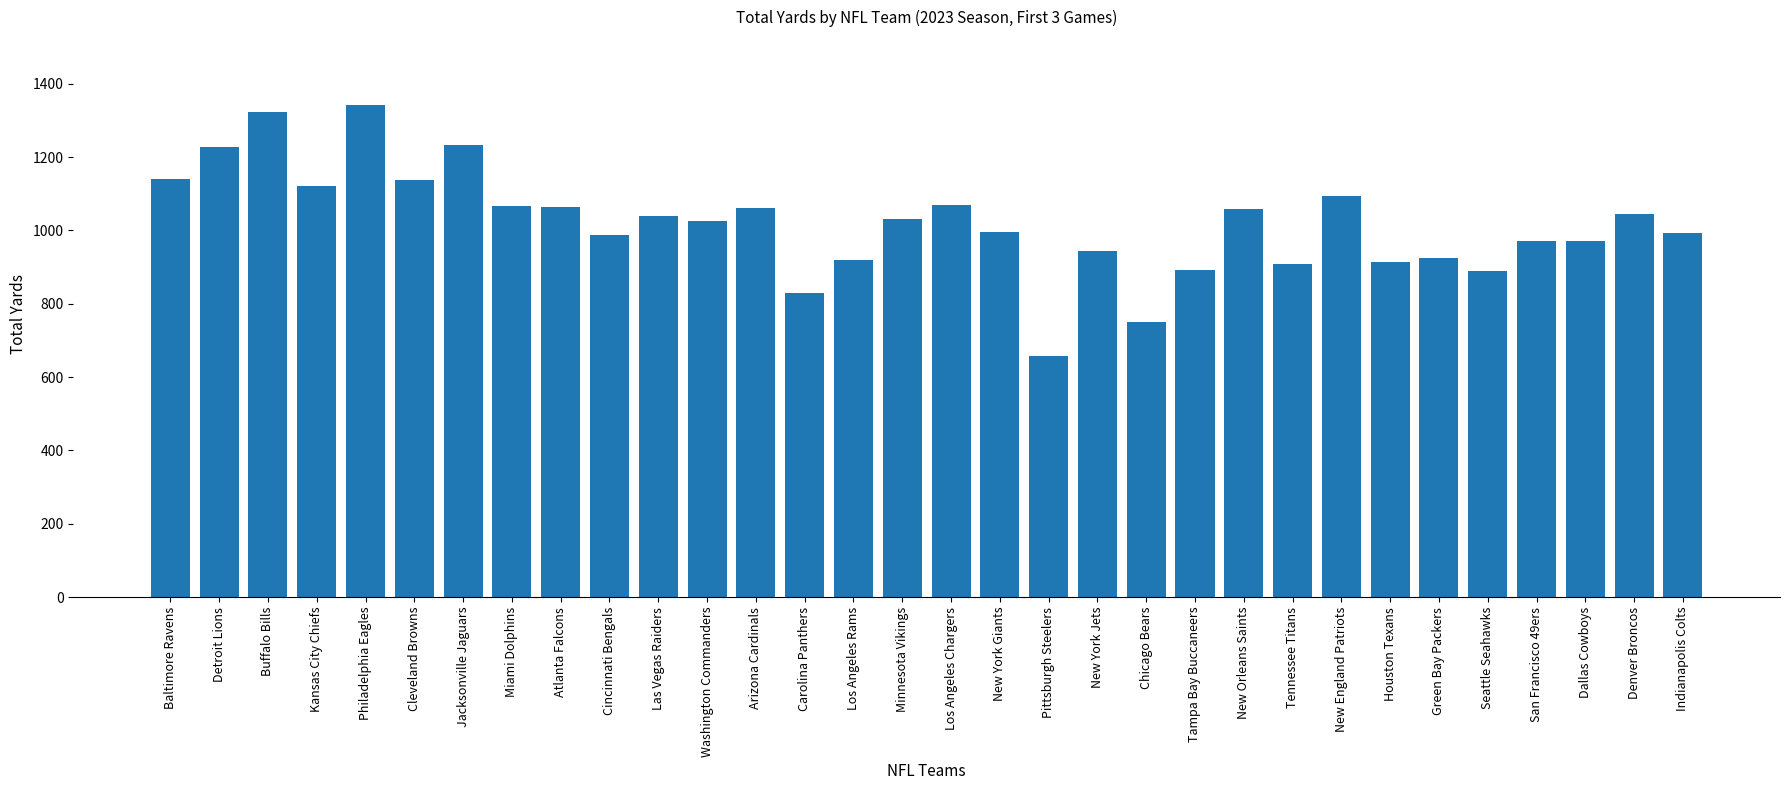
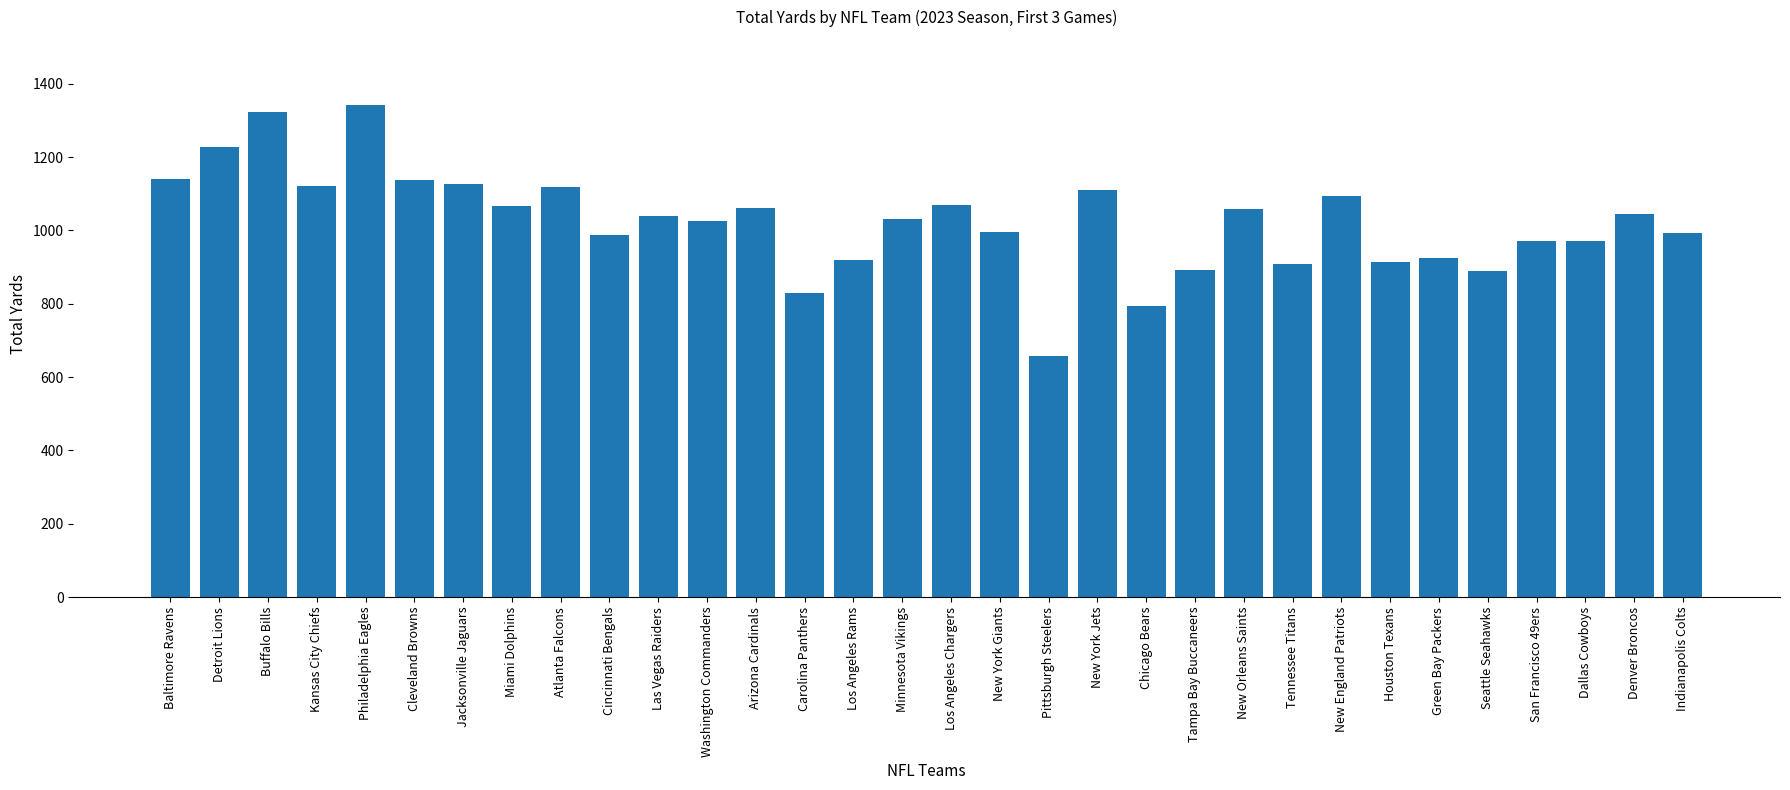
  {
    "Baltimore Ravens": 1140,
    "Detroit Lions": 1230,
    "Buffalo Bills": 1320,
    "Kansas City Chiefs": 1120,
    "Philadelphia Eagles": 1340,
    "Cleveland Browns": 1140,
-   "Jacksonville Jaguars": 1230,
+   "Jacksonville Jaguars": 1130,
    "Miami Dolphins": 1070,
-   "Atlanta Falcons": 1060,
+   "Atlanta Falcons": 1120,
    "Cincinnati Bengals": 990,
    "Las Vegas Raiders": 1040,
    "Washington Commanders": 1030,
    "Arizona Cardinals": 1060,
    "Carolina Panthers": 830,
    "Los Angeles Rams": 920,
    "Minnesota Vikings": 1030,
    "Los Angeles Chargers": 1070,
    "New York Giants": 1000,
    "Pittsburgh Steelers": 660,
-   "New York Jets": 940,
-   "Chicago Bears": 750,
+   "New York Jets": 1110,
+   "Chicago Bears": 800,
    "Tampa Bay Buccaneers": 890,
    "New Orleans Saints": 1060,
    "Tennessee Titans": 910,
    "New England Patriots": 1090,
    "Houston Texans": 910,
    "Green Bay Packers": 930,
    "Seattle Seahawks": 890,
    "San Francisco 49ers": 970,
    "Dallas Cowboys": 970,
    "Denver Broncos": 1040,
    "Indianapolis Colts": 990
  }
